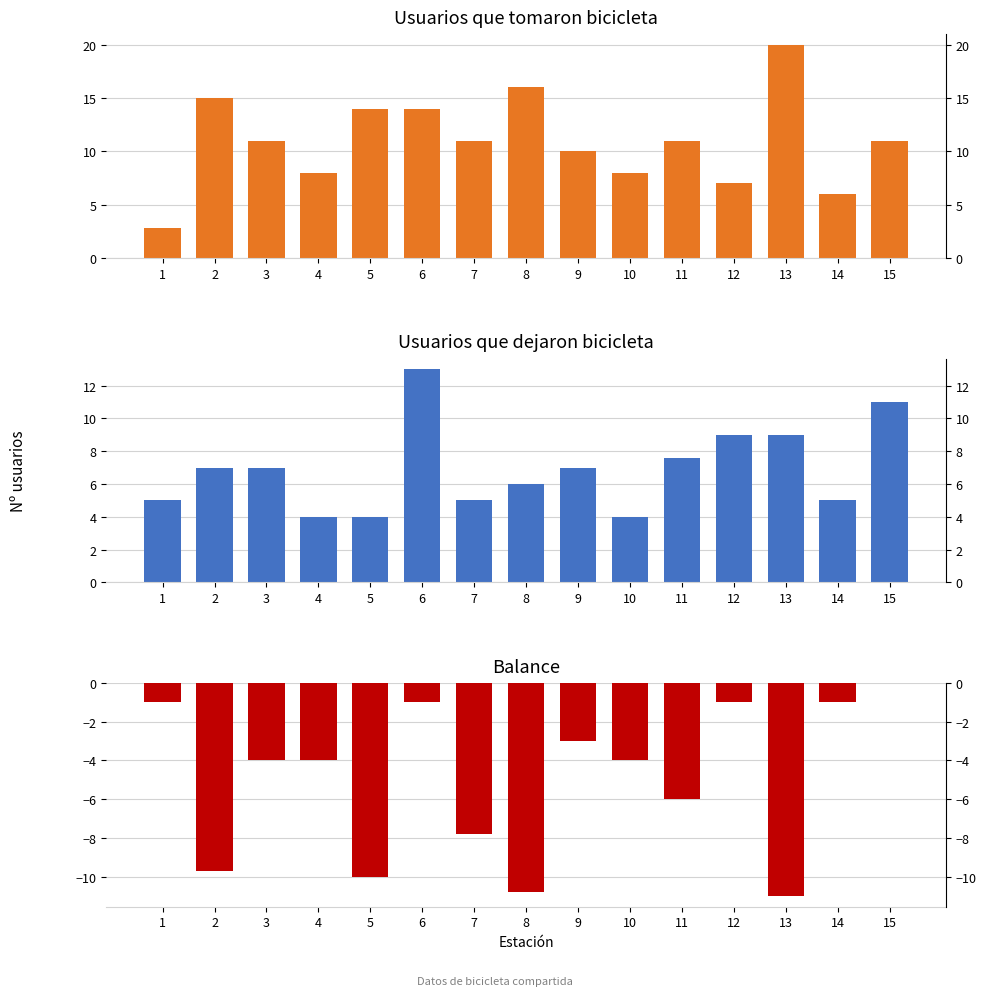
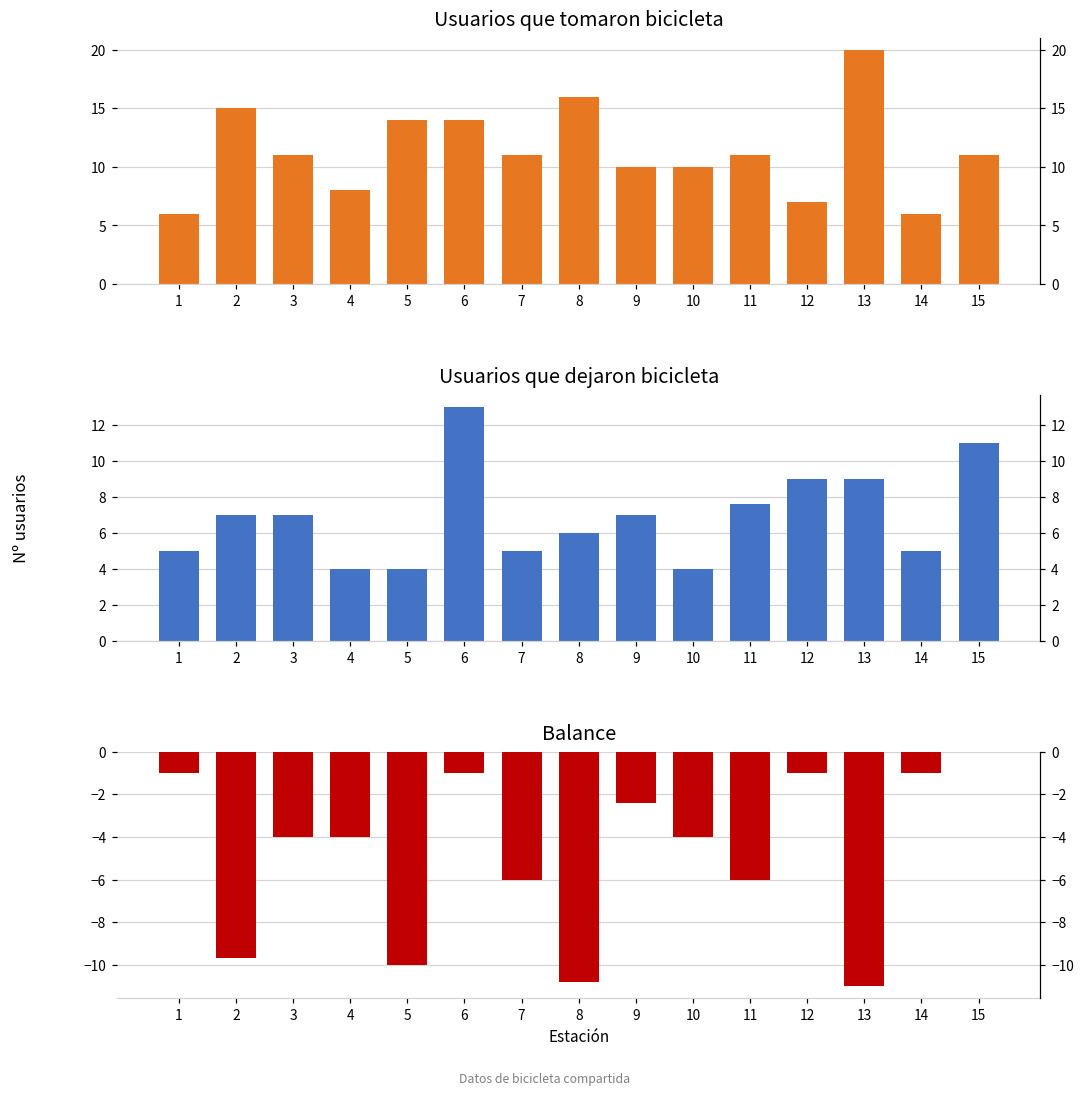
  {
    "Usuarios que tomaron bicicleta": {
-     "1": 2.8,
+     "1": 6.0,
      "2": 15.0,
      "3": 11.0,
      "4": 8.0,
      "5": 14.0,
      "6": 14.0,
      "7": 11.0,
      "8": 16.0,
      "9": 10.0,
-     "10": 8,
+     "10": 10,
      "11": 11.0,
      "12": 7.0,
      "13": 20.0,
      "14": 6.0,
      "15": 11.0
    },
    "Usuarios que dejaron bicicleta": {
      "1": 5.0,
      "2": 7.0,
      "3": 7.0,
      "4": 4.0,
      "5": 4.0,
      "6": 13.0,
      "7": 5.0,
      "8": 6.0,
      "9": 7.0,
      "10": 4.0,
      "11": 7.6,
      "12": 9.0,
      "13": 9.0,
      "14": 5.0,
      "15": 11.0
    },
    "Balance": {
      "1": -1.0,
      "2": -9.7,
      "3": -4.0,
      "4": -4.0,
      "5": -10.0,
      "6": -1.0,
-     "7": -7.8,
+     "7": -6.0,
      "8": -10.8,
-     "9": -3.0,
+     "9": -2.4,
      "10": -4.0,
      "11": -6.0,
      "12": -1.0,
      "13": -11.0,
      "14": -1.0,
      "15": 0.0
    }
  }
